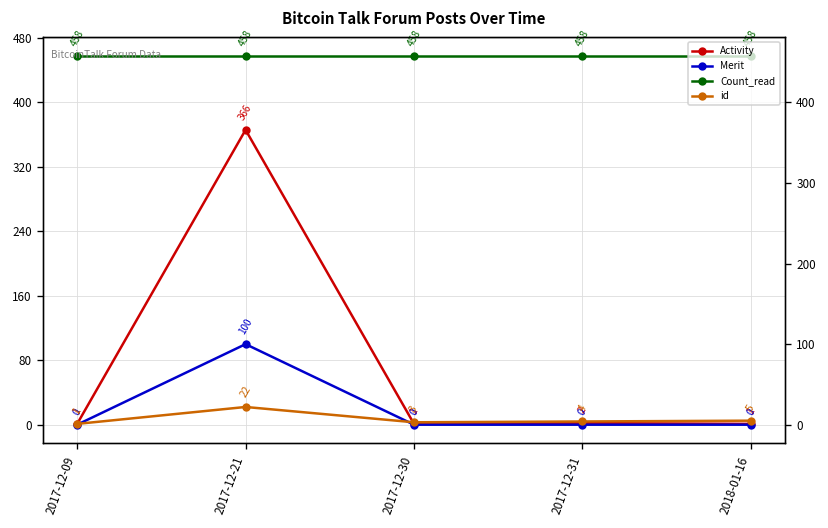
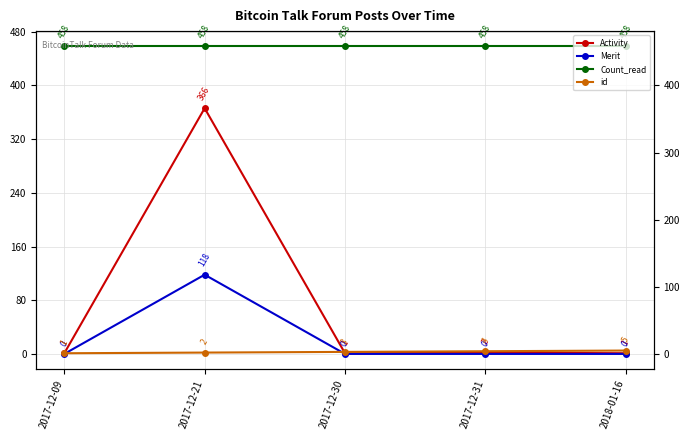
  {
    "Activity": {
      "2017-12-21": 366
    },
    "Merit": {
-     "2017-12-21": 100
+     "2017-12-21": 118
    },
    "Count_read": {
      "2017-12-09": 458,
      "2017-12-21": 458,
      "2017-12-30": 458,
      "2017-12-31": 458
    },
    "id": {
-     "2017-12-21": 22
+     "2017-12-21": 2
    }
  }
